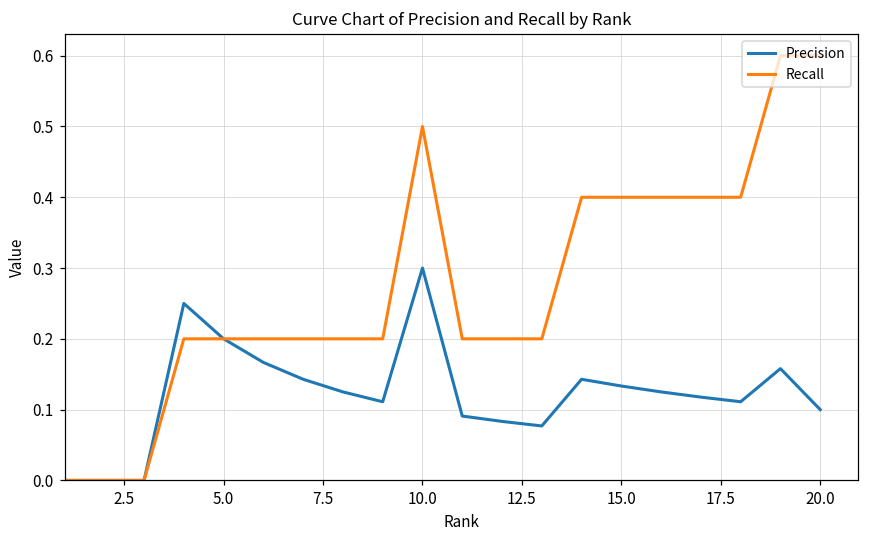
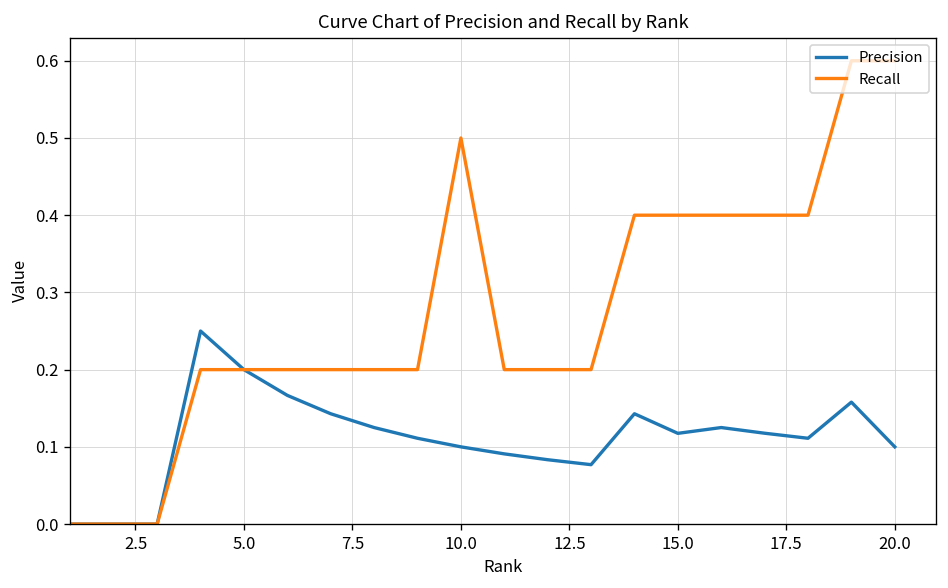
  {
    "Precision": {
-     "10.0": 0.3,
-     "15.0": 0.13,
+     "10.0": 0.1,
+     "15.0": 0.12,
      "20.0": 0.10
    },
    "Recall": {
      "10.0": 0.50,
      "15.0": 0.40
    }
  }
